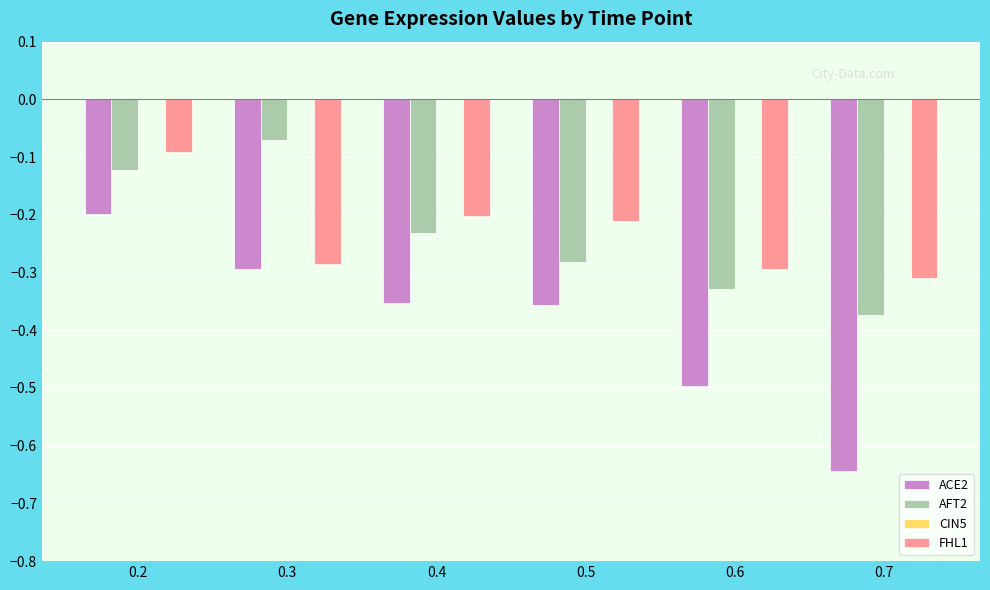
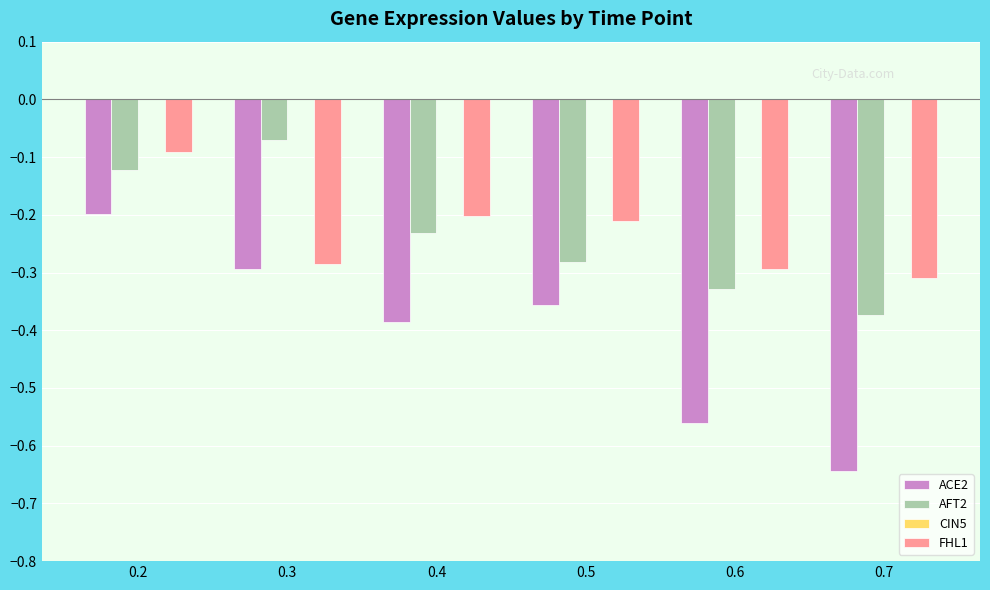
  {
    "ACE2": {
      "0.2": -0.20,
      "0.3": -0.29,
-     "0.4": -0.35,
+     "0.4": -0.39,
      "0.5": -0.36,
-     "0.6": -0.50,
+     "0.6": -0.56,
      "0.7": -0.64
    },
    "AFT2": {
      "0.2": -0.12,
      "0.3": -0.07,
      "0.4": -0.23,
      "0.5": -0.28,
      "0.6": -0.33,
      "0.7": -0.37
    },
    "CIN5": {
      "0.2": 0.00,
      "0.3": 0.00,
      "0.4": 0.00,
      "0.5": 0.00,
      "0.6": 0.00,
      "0.7": 0.00
    },
    "FHL1": {
      "0.2": -0.09,
      "0.3": -0.28,
      "0.4": -0.20,
      "0.5": -0.21,
      "0.6": -0.29,
      "0.7": -0.31
    }
  }
